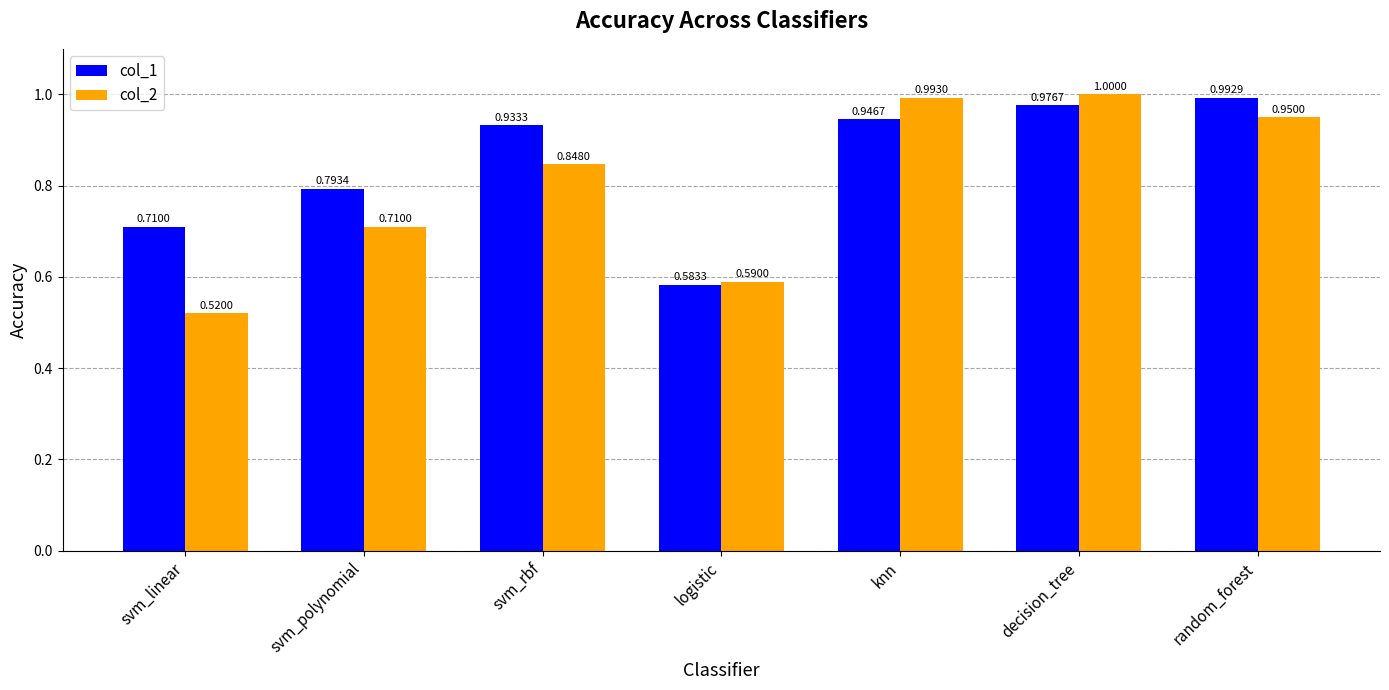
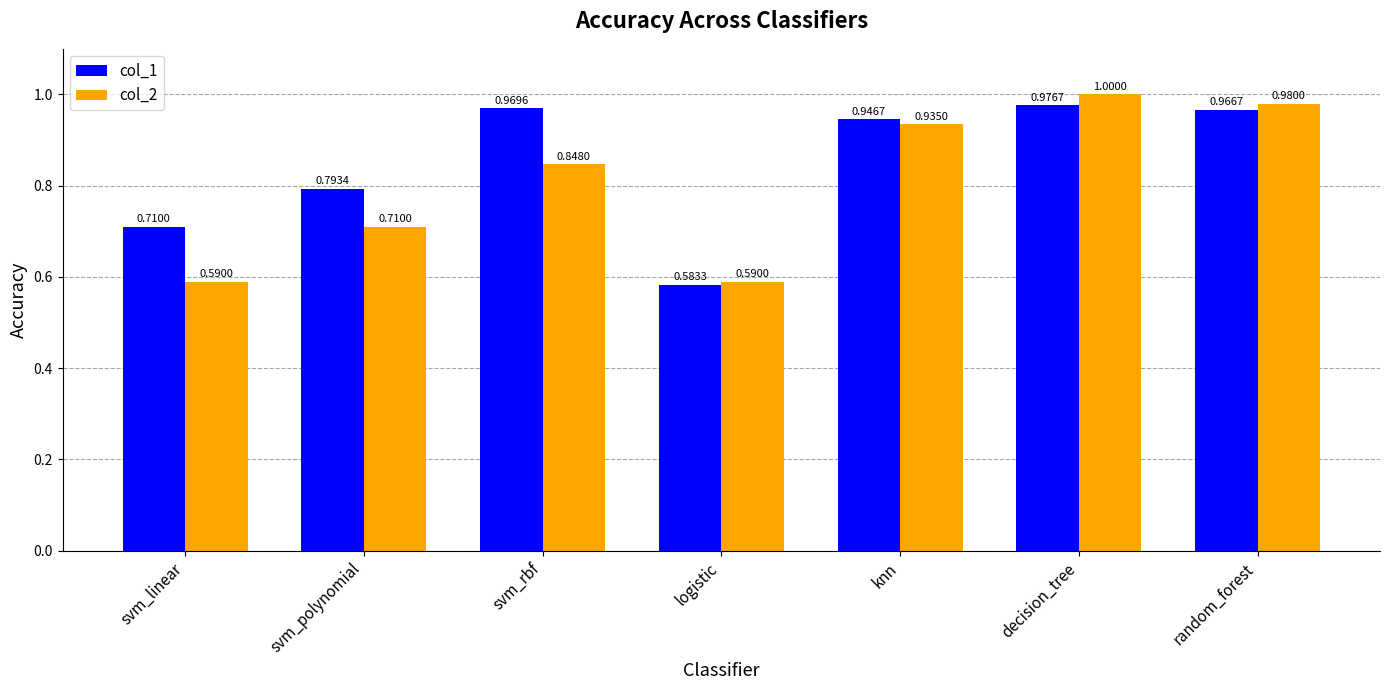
  {
    "col_1": {
      "svm_linear": 0.7100,
      "svm_polynomial": 0.7934,
-     "svm_rbf": 0.9333,
+     "svm_rbf": 0.9696,
      "logistic": 0.5833,
      "knn": 0.9467,
      "decision_tree": 0.9767,
-     "random_forest": 0.9929
+     "random_forest": 0.9667
    },
    "col_2": {
-     "svm_linear": 0.5200,
+     "svm_linear": 0.5900,
      "svm_polynomial": 0.7100,
      "svm_rbf": 0.8480,
      "logistic": 0.5900,
-     "knn": 0.9930,
+     "knn": 0.9350,
      "decision_tree": 1.0000,
-     "random_forest": 0.9500
+     "random_forest": 0.9800
    }
  }
